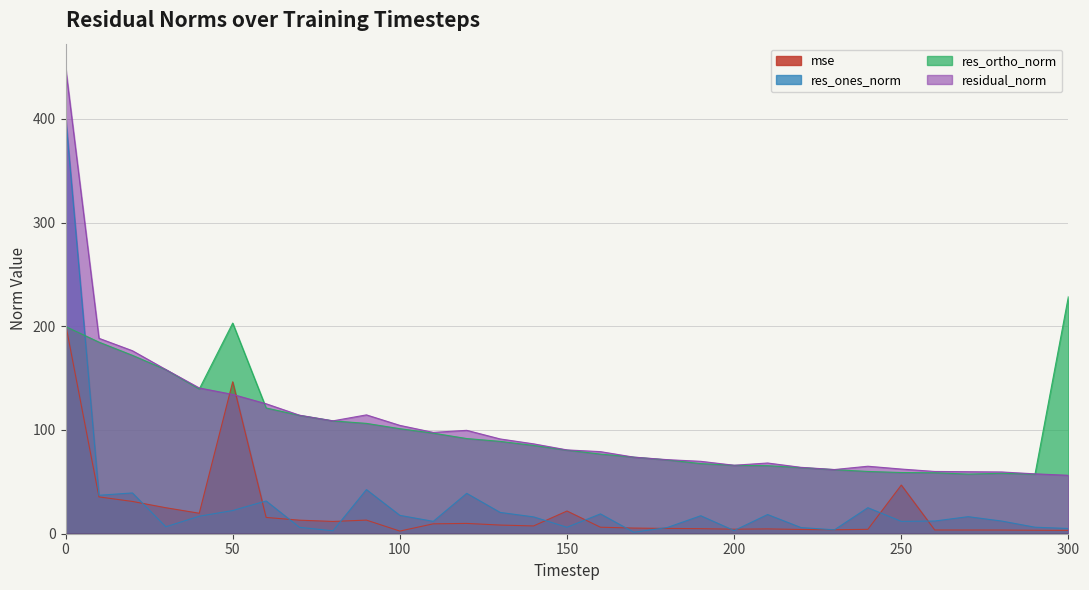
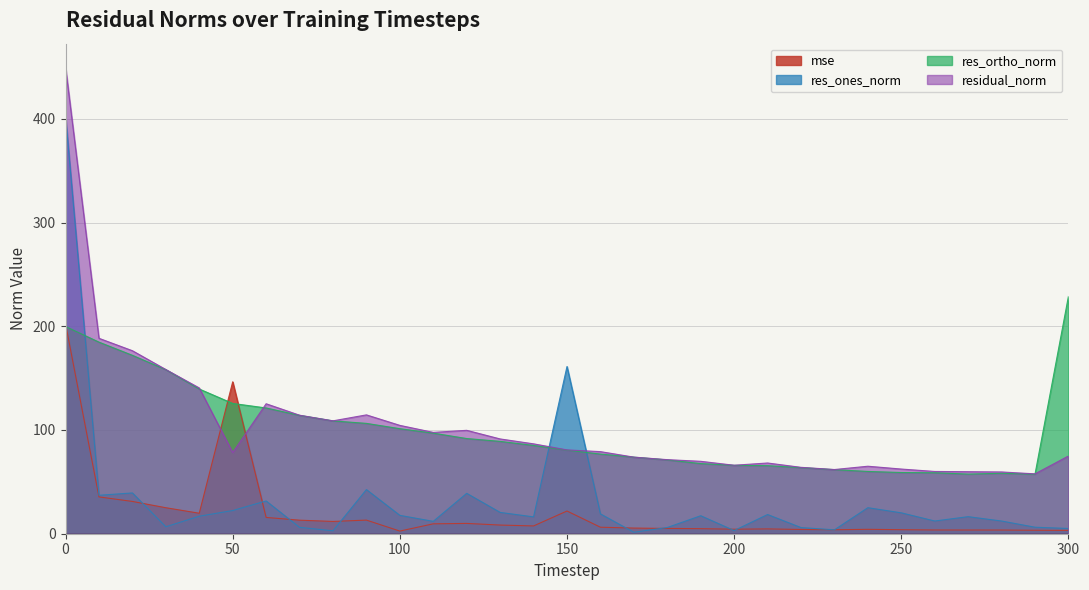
  {
    "mse": {
      "0": 202,
      "50": 146,
      "100": 3,
      "150": 22,
-     "250": 47
+     "250": 4
    },
    "res_ones_norm": {
      "0": 403,
      "50": 22,
      "100": 18,
-     "150": 6,
-     "250": 12
+     "150": 161,
+     "250": 20
    },
    "res_ortho_norm": {
      "0": 200,
-     "50": 203,
+     "50": 126,
      "100": 101,
      "250": 59,
      "300": 229
    },
    "residual_norm": {
      "0": 450,
-     "50": 134,
+     "50": 78,
      "100": 104,
      "250": 62,
-     "300": 56
+     "300": 75
    }
  }
